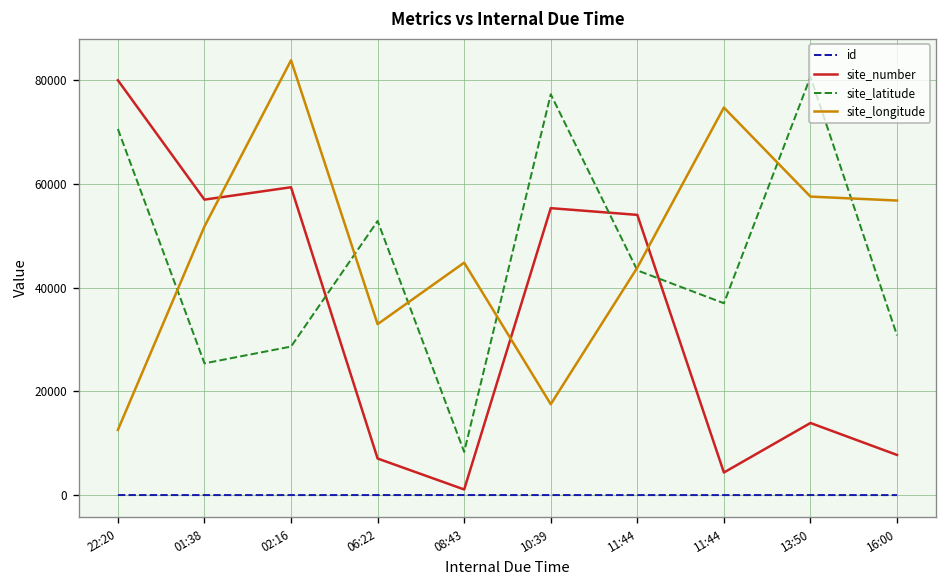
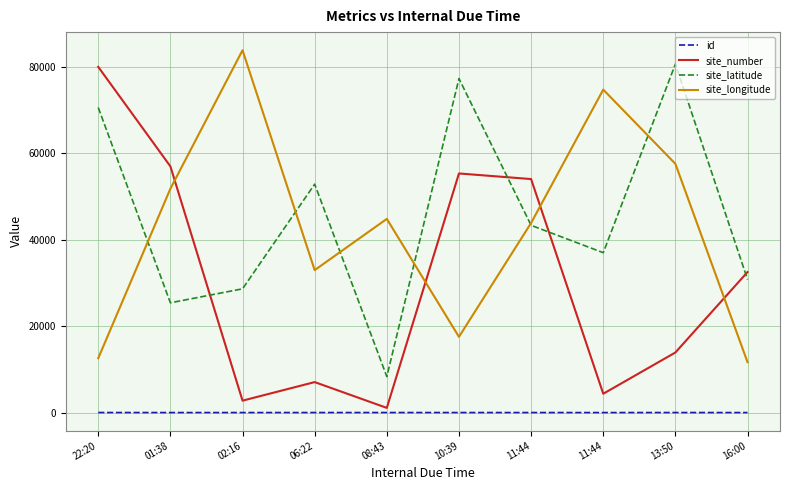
  {
    "id": {
      "22:20": 0,
      "01:38": 0,
      "02:16": 0,
      "06:22": 0,
      "08:43": 0,
      "10:39": 0,
      "13:50": 0,
      "16:00": 0
    },
    "site_number": {
      "22:20": 80000,
      "01:38": 57000,
-     "02:16": 59000,
+     "02:16": 3000,
      "06:22": 7000,
      "08:43": 1000,
      "10:39": 55000,
      "13:50": 14000,
-     "16:00": 8000
+     "16:00": 33000
    },
    "site_latitude": {
      "22:20": 71000,
      "01:38": 25000,
      "02:16": 29000,
      "06:22": 53000,
      "08:43": 8000,
      "10:39": 77000,
      "16:00": 31000
    },
    "site_longitude": {
      "22:20": 13000,
      "01:38": 52000,
      "02:16": 84000,
      "06:22": 33000,
      "08:43": 45000,
      "10:39": 18000,
      "13:50": 58000,
-     "16:00": 57000
+     "16:00": 12000
    }
  }
